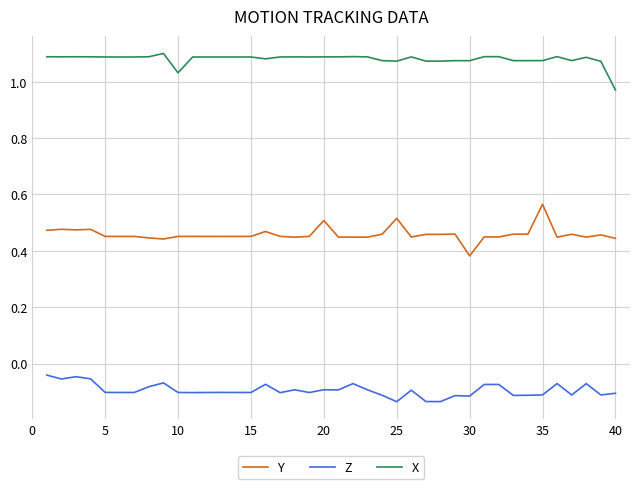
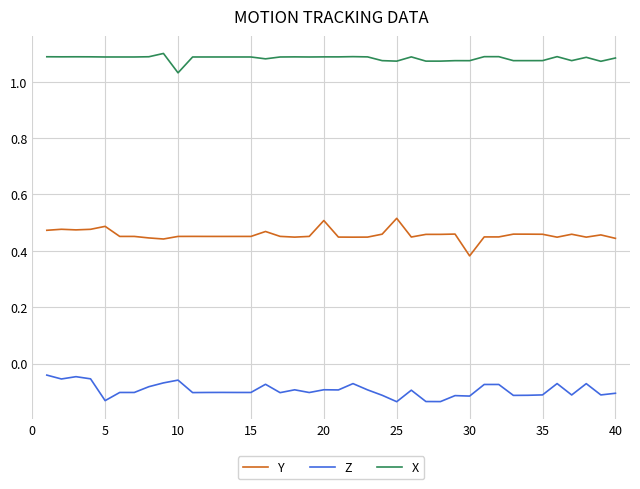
  {
    "Y": {
-     "5": 0.45,
+     "5": 0.49,
      "10": 0.45,
      "15": 0.45,
      "20": 0.51,
      "25": 0.52,
      "30": 0.38,
-     "35": 0.57,
+     "35": 0.46,
      "40": 0.44
    },
    "Z": {
-     "5": -0.10,
-     "10": -0.10,
+     "5": -0.13,
+     "10": -0.06,
      "15": -0.10,
      "20": -0.09,
      "25": -0.14,
      "30": -0.12,
      "35": -0.11,
      "40": -0.11
    },
    "X": {
      "5": 1.09,
      "10": 1.03,
      "15": 1.09,
      "20": 1.09,
      "25": 1.07,
      "30": 1.07,
      "35": 1.07,
-     "40": 0.97
+     "40": 1.08
    }
  }
